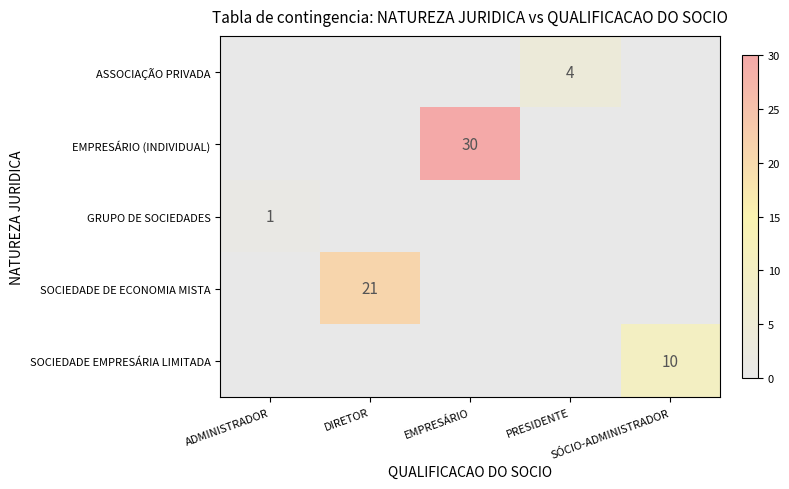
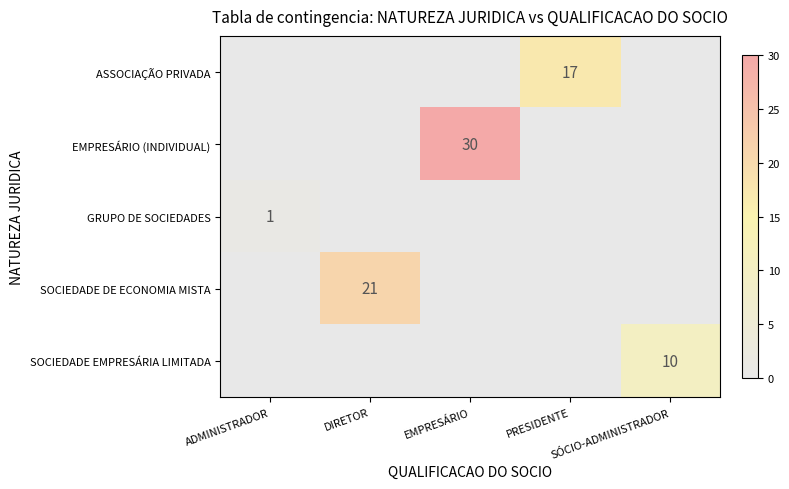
  {
    "ASSOCIAÇÃO PRIVADA": {
-     "PRESIDENTE": 4
+     "PRESIDENTE": 17
    },
    "EMPRESÁRIO (INDIVIDUAL)": {
      "EMPRESÁRIO": 30
    },
    "GRUPO DE SOCIEDADES": {
      "ADMINISTRADOR": 1
    },
    "SOCIEDADE DE ECONOMIA MISTA": {
      "DIRETOR": 21
    },
    "SOCIEDADE EMPRESÁRIA LIMITADA": {
      "SÓCIO-ADMINISTRADOR": 10
    }
  }
